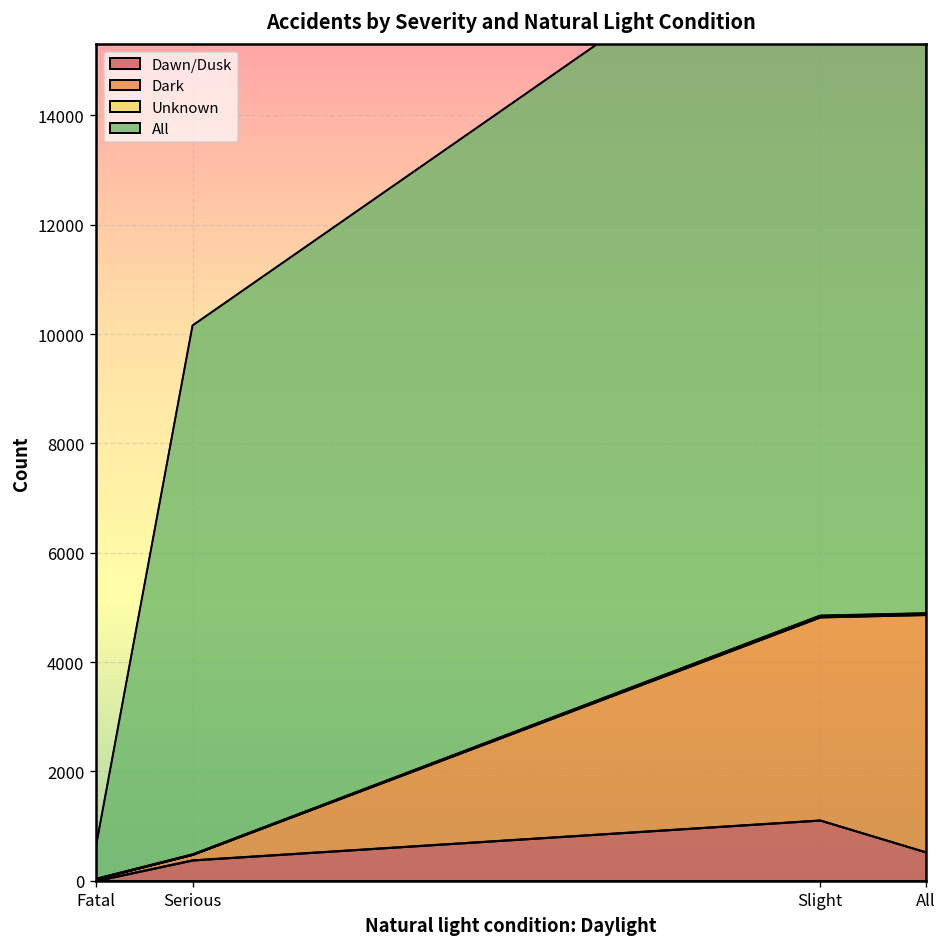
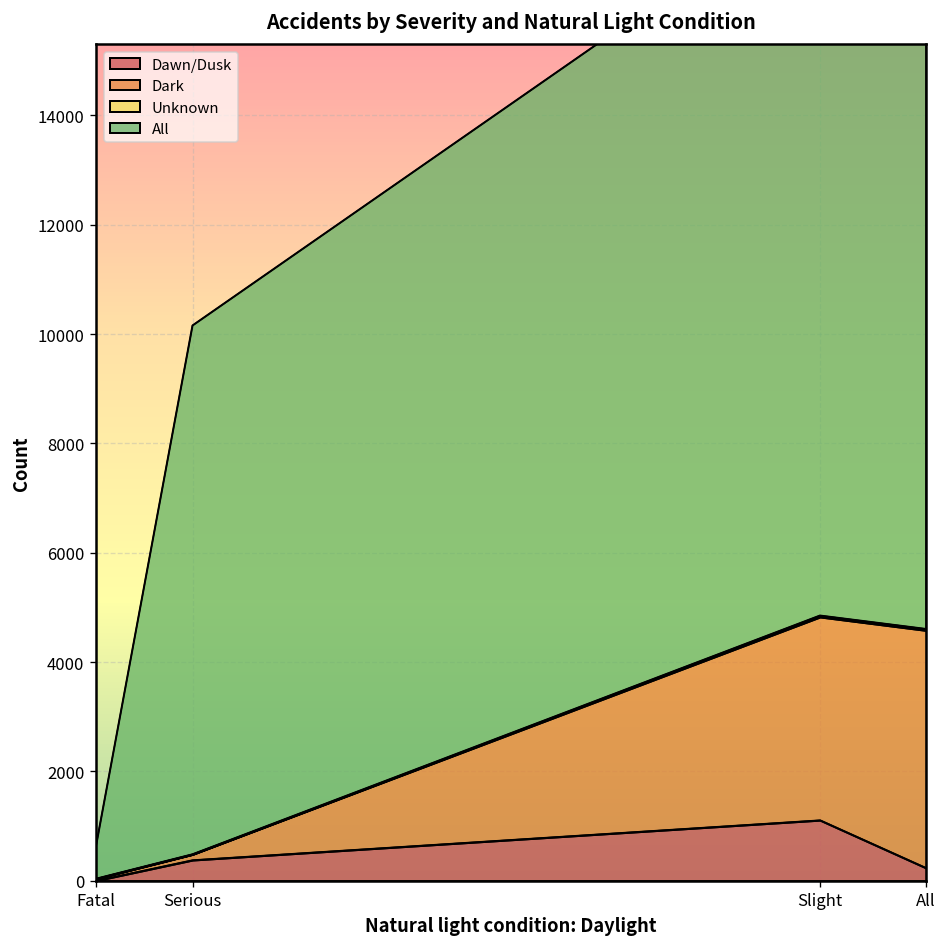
  {
    "Dawn/Dusk": {
      "Serious": 400,
      "Slight": 1100,
-     "All": 500
+     "All": 200
    },
    "All": {
      "Fatal": 600,
      "Serious": 9700
    }
  }
